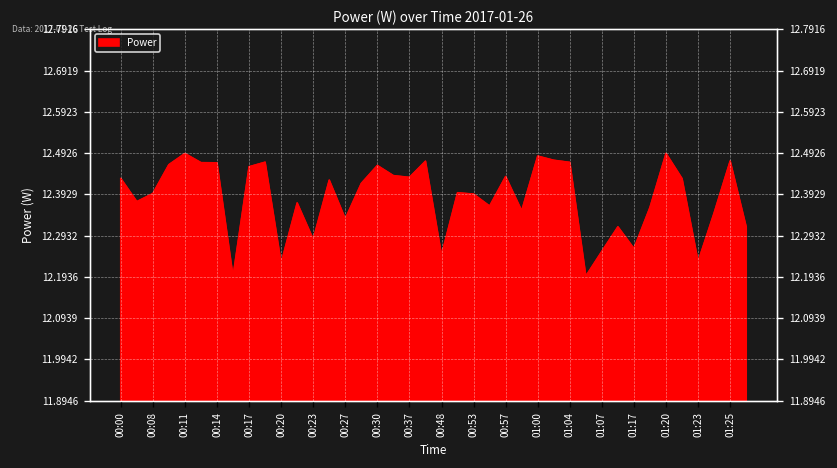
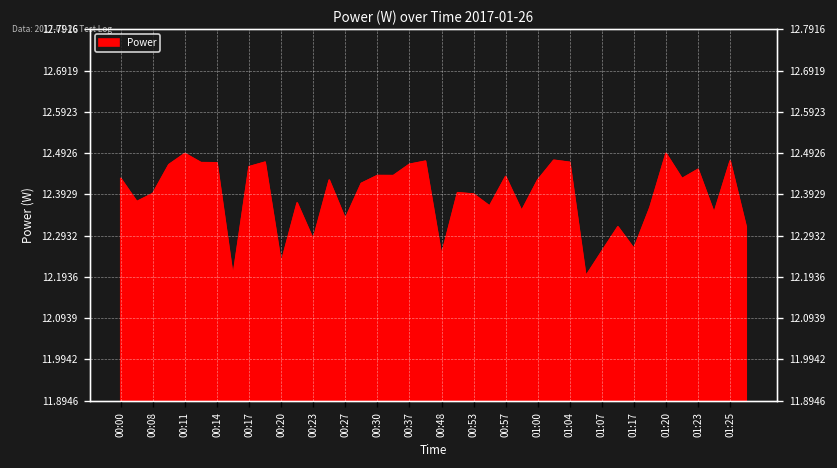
  {
    "00:00": 12.43,
    "00:08": 12.39,
    "00:11": 12.49,
    "00:14": 12.47,
    "00:17": 12.46,
    "00:20": 12.23,
    "00:23": 12.28,
    "00:27": 12.33,
-   "00:30": 12.46,
-   "00:37": 12.43,
+   "00:30": 12.44,
+   "00:37": 12.47,
    "00:48": 12.25,
    "00:53": 12.39,
    "00:57": 12.44,
-   "01:00": 12.49,
+   "01:00": 12.43,
    "01:04": 12.47,
    "01:07": 12.26,
    "01:17": 12.26,
    "01:20": 12.49,
-   "01:23": 12.23,
+   "01:23": 12.45,
    "01:25": 12.47
  }
